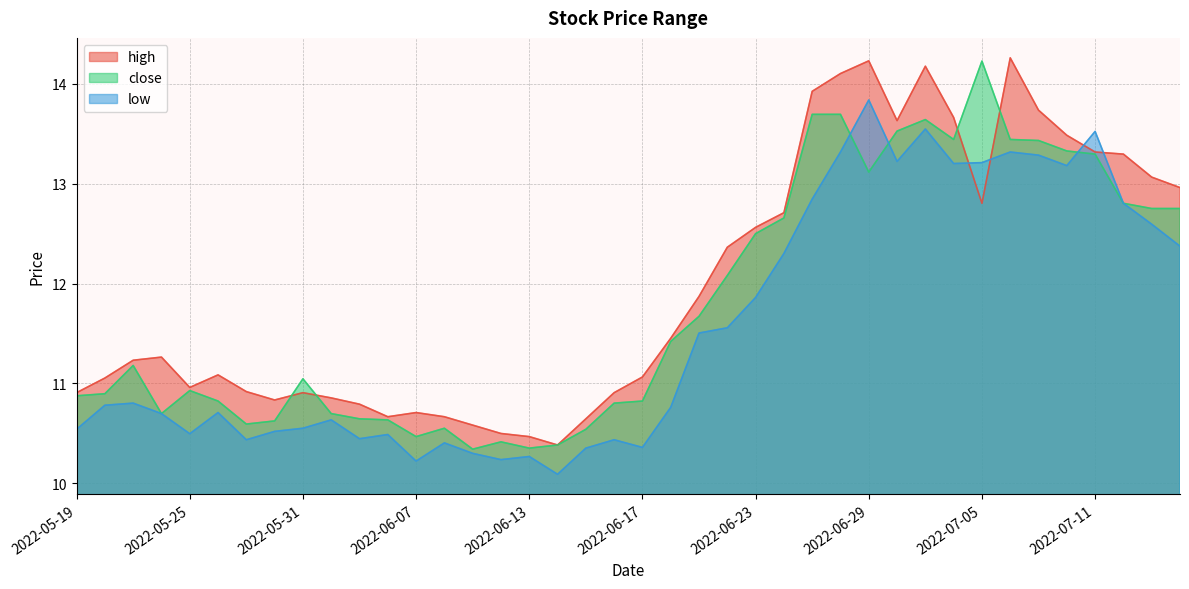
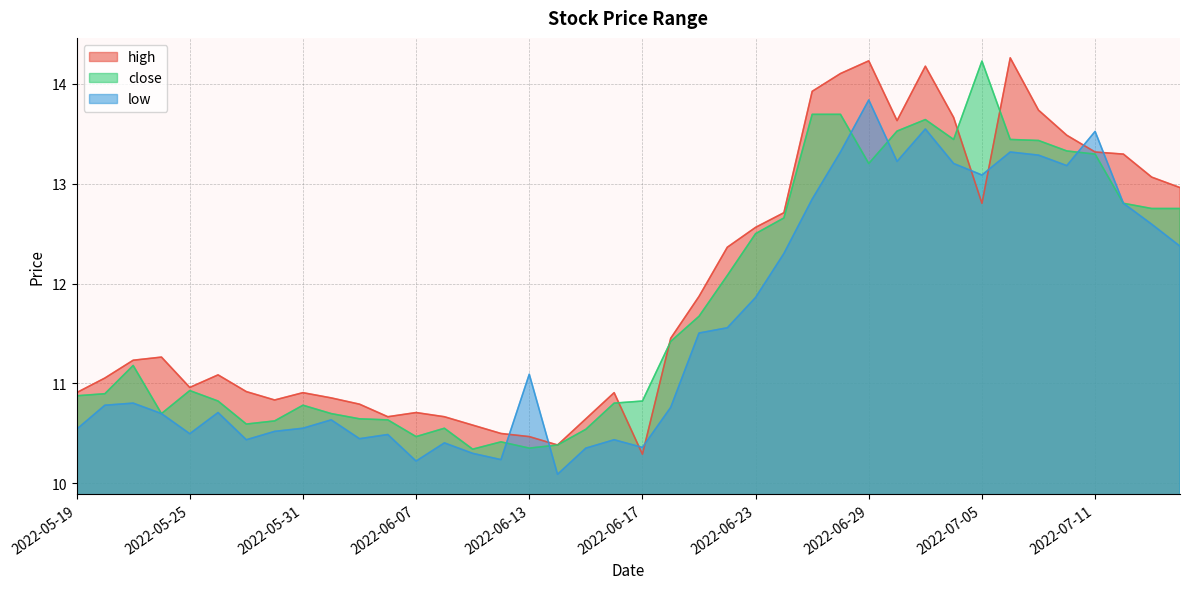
  {
    "high": {
      "2022-05-19": 10.9,
      "2022-05-25": 11.0,
      "2022-05-31": 10.9,
      "2022-06-07": 10.7,
      "2022-06-13": 10.5,
-     "2022-06-17": 11.1,
+     "2022-06-17": 10.3,
      "2022-06-23": 12.6,
      "2022-06-29": 14.2,
      "2022-07-05": 12.8
    },
    "close": {
      "2022-05-19": 10.9,
      "2022-05-25": 10.9,
-     "2022-05-31": 11.0,
+     "2022-05-31": 10.8,
      "2022-06-07": 10.5,
      "2022-06-13": 10.4,
      "2022-06-17": 10.8,
      "2022-06-23": 12.5,
-     "2022-06-29": 13.1,
+     "2022-06-29": 13.2,
      "2022-07-05": 14.2
    },
    "low": {
      "2022-05-19": 10.5,
      "2022-05-25": 10.5,
      "2022-05-31": 10.5,
      "2022-06-07": 10.2,
-     "2022-06-13": 10.3,
+     "2022-06-13": 11.1,
      "2022-06-17": 10.4,
      "2022-06-23": 11.9,
      "2022-06-29": 13.8,
-     "2022-07-05": 13.2,
+     "2022-07-05": 13.1,
      "2022-07-11": 13.5
    }
  }
